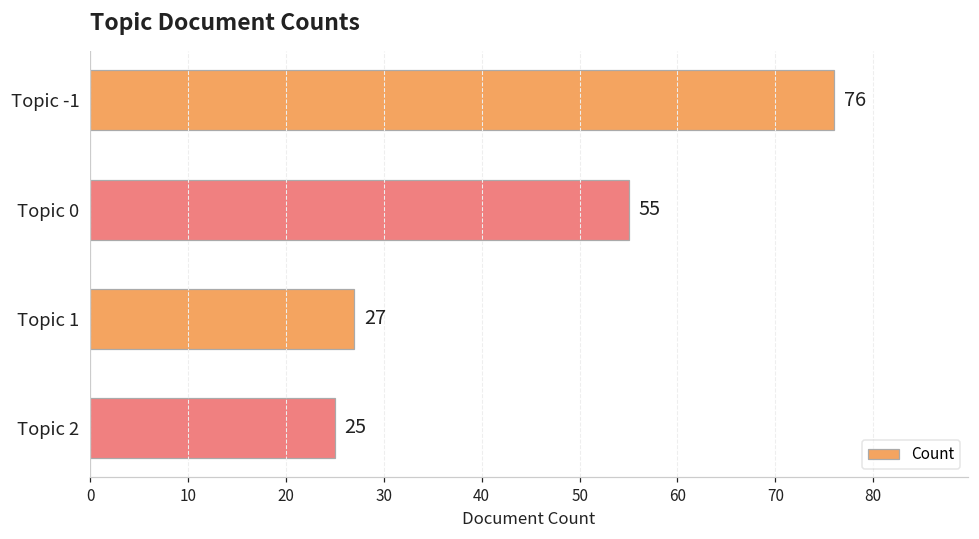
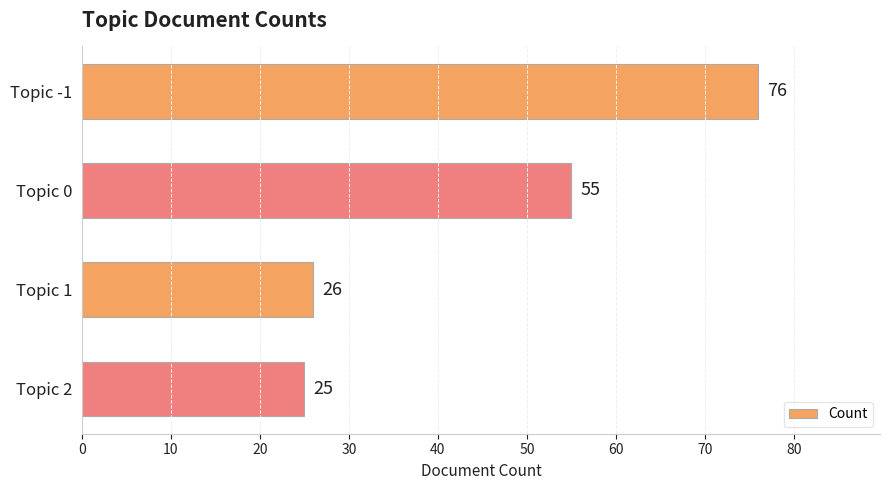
  {
    "Topic -1": 76,
    "Topic 0": 55,
-   "Topic 1": 27,
+   "Topic 1": 26,
    "Topic 2": 25
  }
